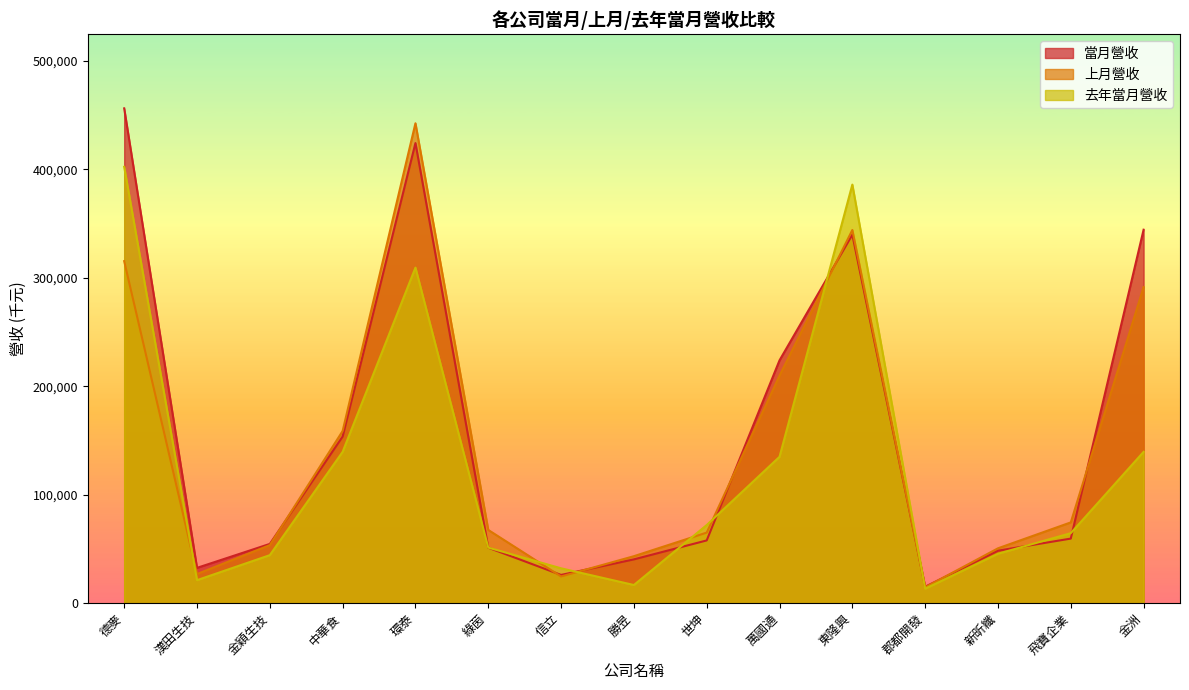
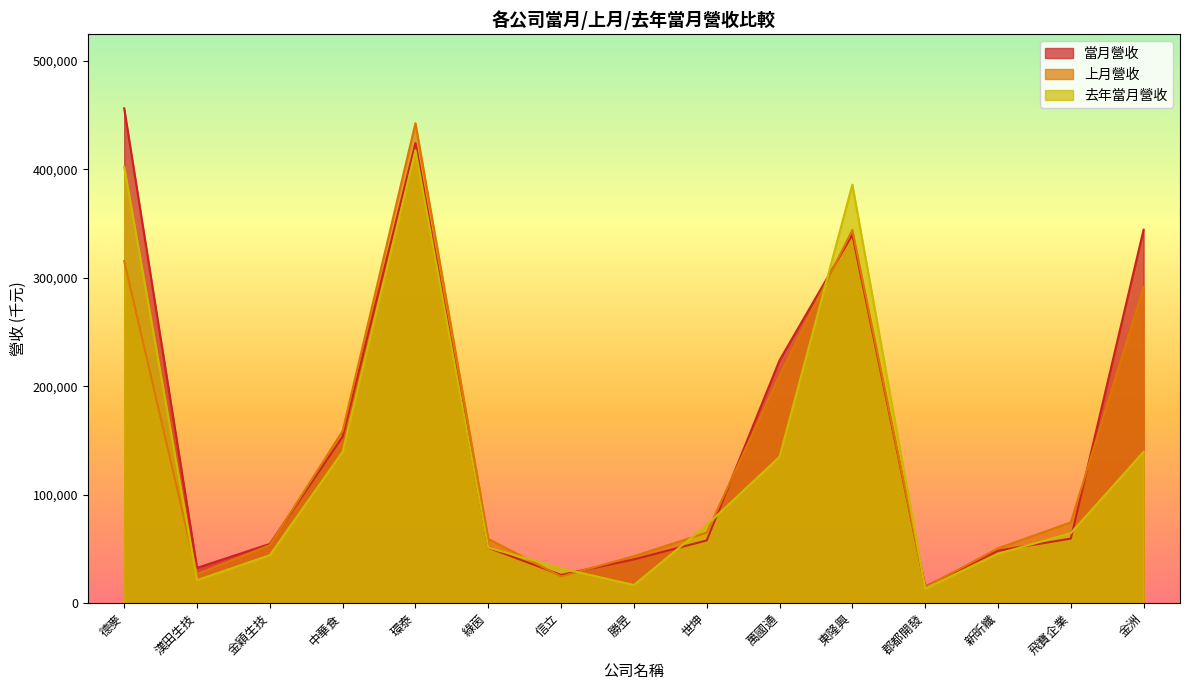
  {
    "當月營收": {
      "德麥": "456,000",
      "漢田生技": "33,000",
      "中華食": "154,000",
      "環泰": "424,000",
      "勝昱": "40,000",
      "世坤": "58,000",
      "萬國通": "224,000",
      "東隆興": "340,000",
      "飛寶企業": "60,000",
      "金洲": "344,000"
    },
    "上月營收": {
      "德麥": "315,000",
      "漢田生技": "27,000",
      "中華食": "159,000",
      "環泰": "443,000",
-     "綠茵": "68,000",
+     "綠茵": "59,000",
      "勝昱": "43,000",
      "世坤": "65,000",
      "萬國通": "210,000",
      "東隆興": "344,000",
      "飛寶企業": "74,000",
      "金洲": "291,000"
    },
    "去年當月營收": {
      "德麥": "402,000",
      "漢田生技": "21,000",
      "金穎生技": "44,000",
      "中華食": "140,000",
-     "環泰": "309,000",
+     "環泰": "418,000",
      "信立": "32,000",
      "勝昱": "17,000",
      "世坤": "72,000",
      "萬國通": "135,000",
      "東隆興": "386,000",
      "新昕纖": "46,000",
      "飛寶企業": "65,000",
      "金洲": "140,000"
    }
  }
